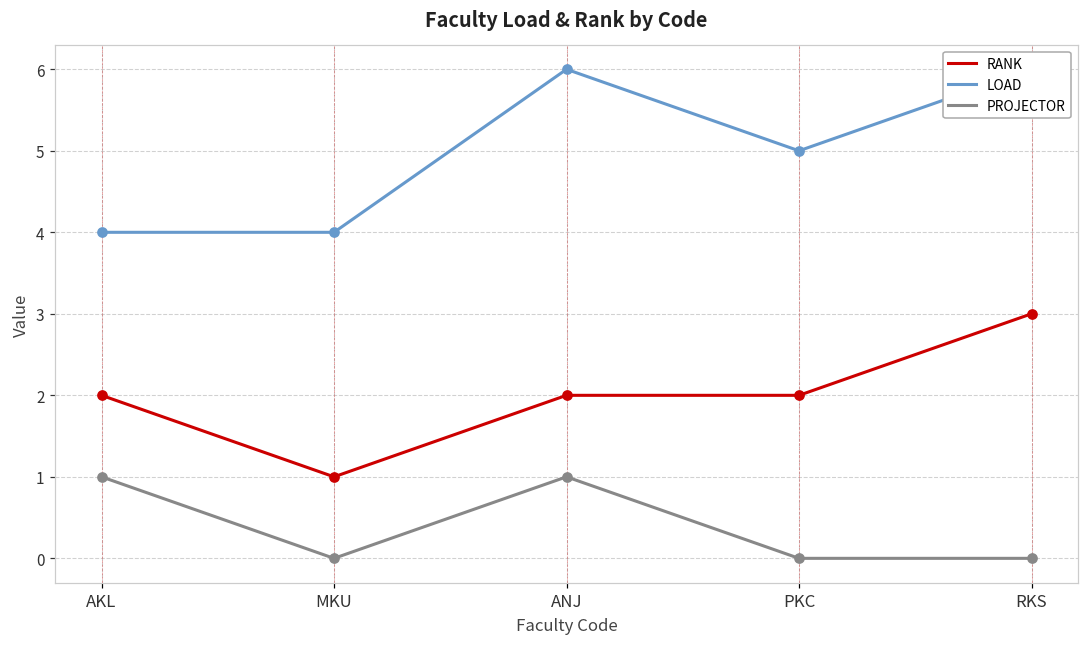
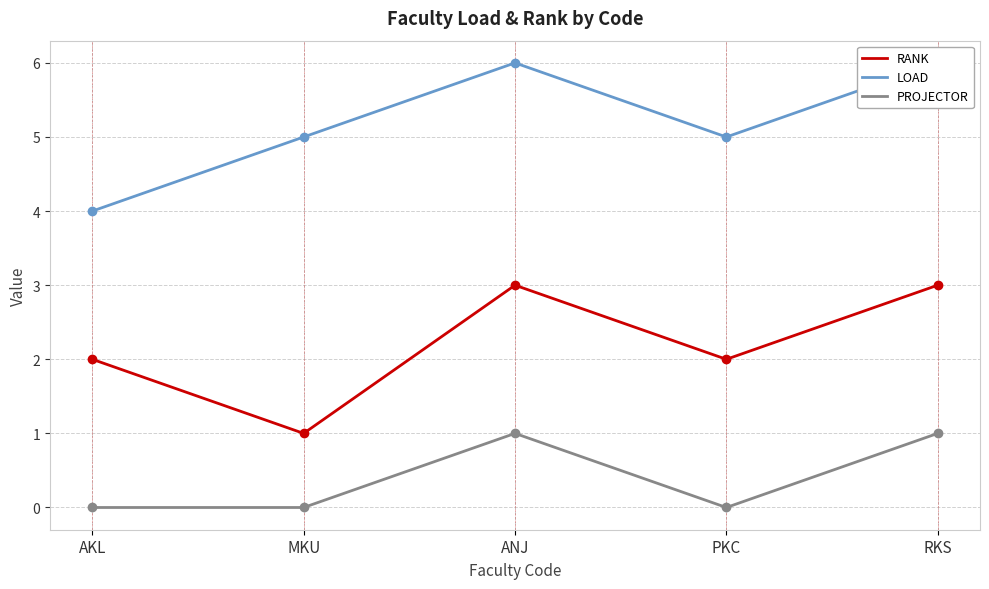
  {
    "RANK": {
      "AKL": 2,
      "MKU": 1,
-     "ANJ": 2,
+     "ANJ": 3,
      "PKC": 2,
      "RKS": 3
    },
    "LOAD": {
      "AKL": 4,
-     "MKU": 4,
+     "MKU": 5,
      "ANJ": 6,
      "PKC": 5
    },
    "PROJECTOR": {
-     "AKL": 1,
+     "AKL": 0,
      "MKU": 0,
      "ANJ": 1,
      "PKC": 0,
-     "RKS": 0
+     "RKS": 1
    }
  }
